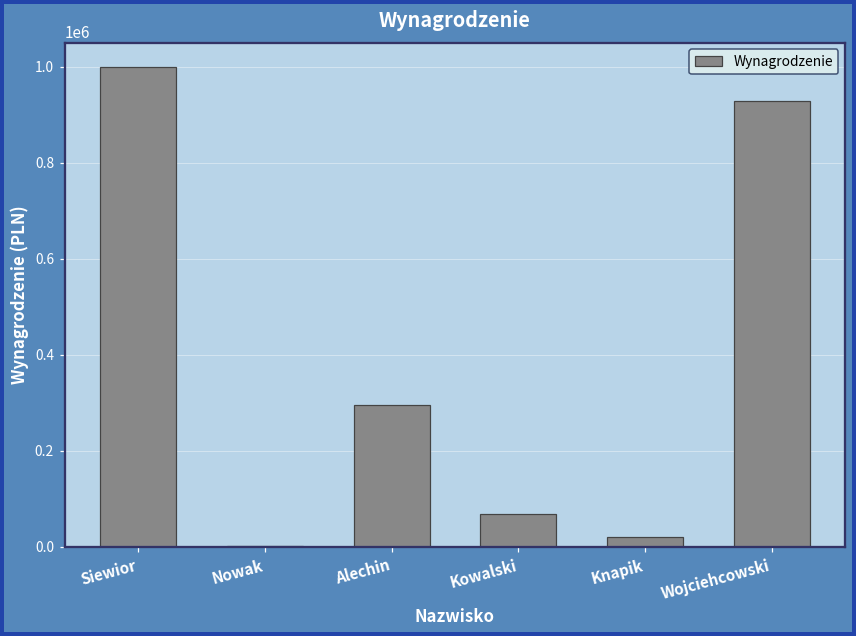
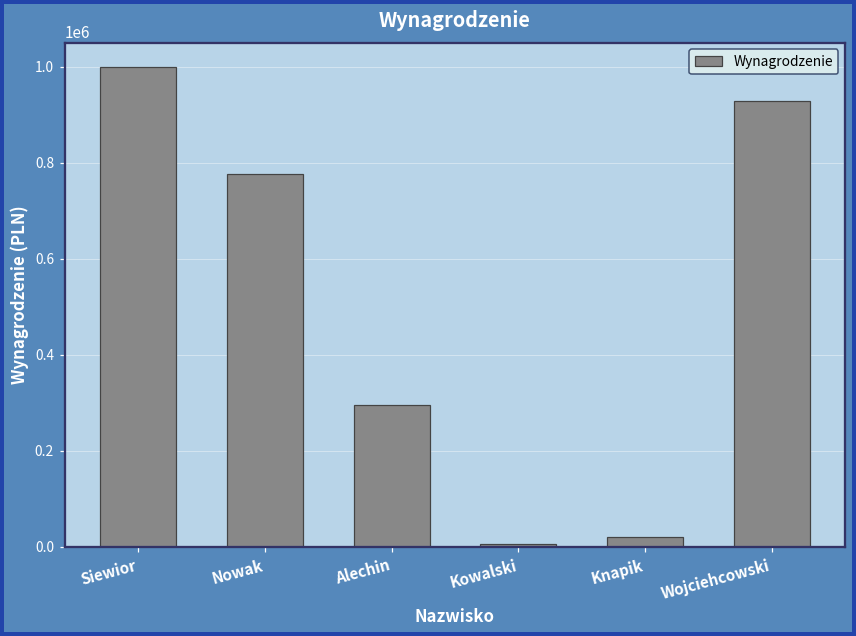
  {
    "Siewior": 1000000,
-   "Nowak": 0,
+   "Nowak": 780000,
    "Alechin": 290000,
-   "Kowalski": 70000,
+   "Kowalski": 10000,
    "Knapik": 20000,
    "Wojciehcowski": 930000
  }
